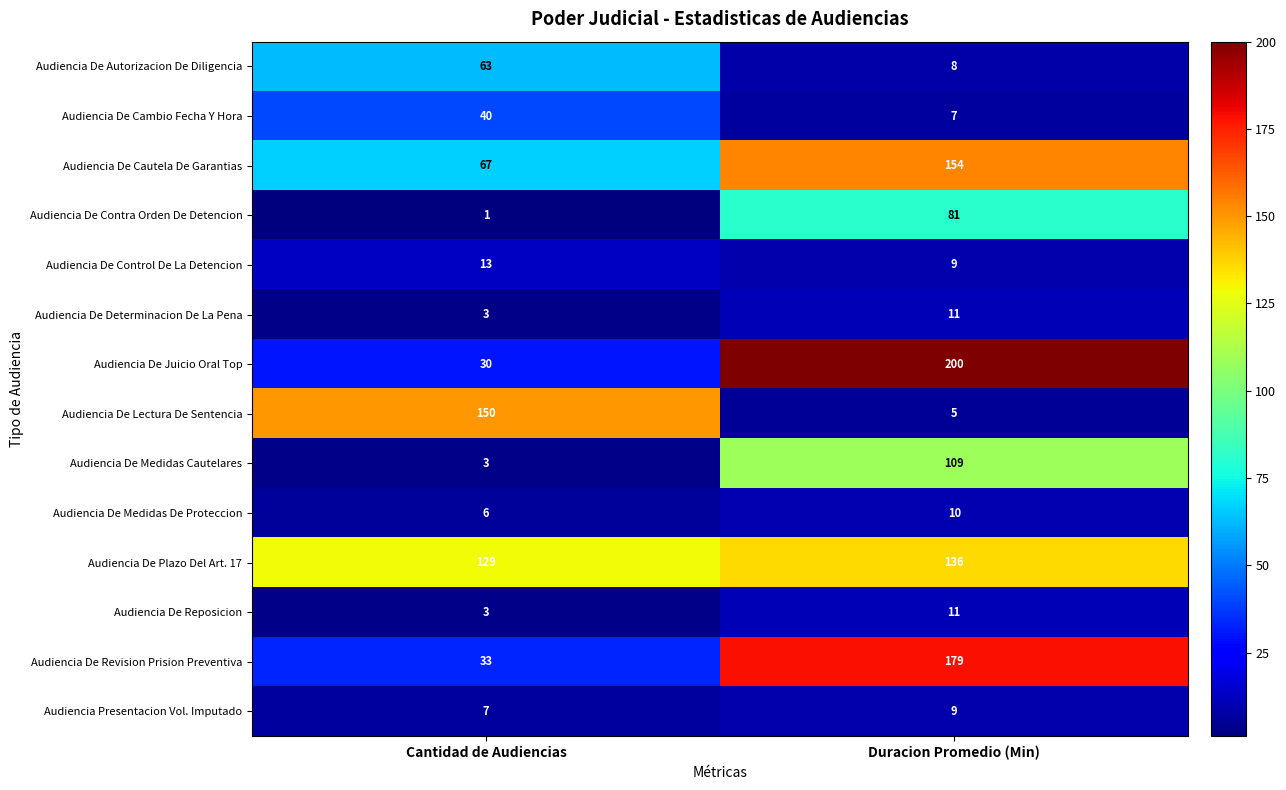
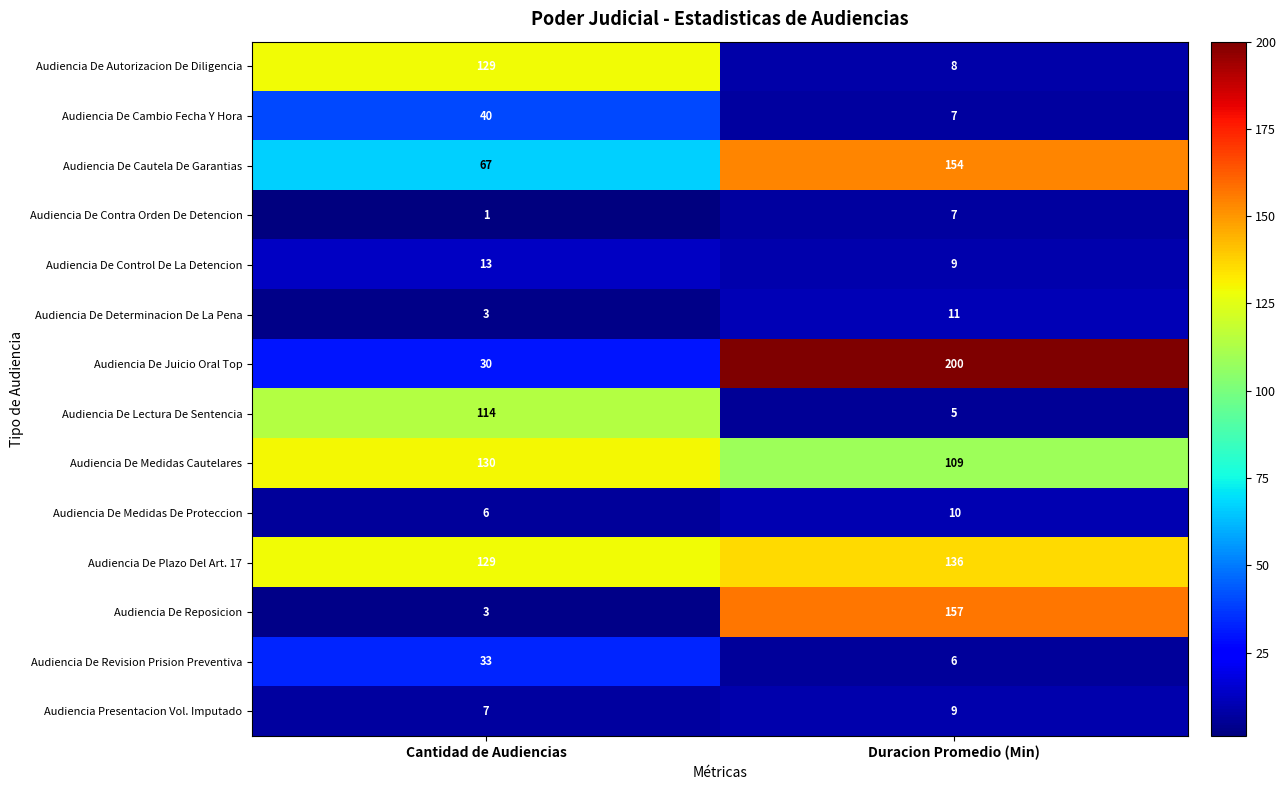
  {
    "Audiencia De Autorizacion De Diligencia": {
-     "Cantidad de Audiencias": 63,
+     "Cantidad de Audiencias": 129,
      "Duracion Promedio (Min)": 8
    },
    "Audiencia De Cambio Fecha Y Hora": {
      "Cantidad de Audiencias": 40,
      "Duracion Promedio (Min)": 7
    },
    "Audiencia De Cautela De Garantias": {
      "Cantidad de Audiencias": 67,
      "Duracion Promedio (Min)": 154
    },
    "Audiencia De Contra Orden De Detencion": {
      "Cantidad de Audiencias": 1,
-     "Duracion Promedio (Min)": 81
+     "Duracion Promedio (Min)": 7
    },
    "Audiencia De Control De La Detencion": {
      "Cantidad de Audiencias": 13,
      "Duracion Promedio (Min)": 9
    },
    "Audiencia De Determinacion De La Pena": {
      "Cantidad de Audiencias": 3,
      "Duracion Promedio (Min)": 11
    },
    "Audiencia De Juicio Oral Top": {
      "Cantidad de Audiencias": 30,
      "Duracion Promedio (Min)": 200
    },
    "Audiencia De Lectura De Sentencia": {
-     "Cantidad de Audiencias": 150,
+     "Cantidad de Audiencias": 114,
      "Duracion Promedio (Min)": 5
    },
    "Audiencia De Medidas Cautelares": {
-     "Cantidad de Audiencias": 3,
+     "Cantidad de Audiencias": 130,
      "Duracion Promedio (Min)": 109
    },
    "Audiencia De Medidas De Proteccion": {
      "Cantidad de Audiencias": 6,
      "Duracion Promedio (Min)": 10
    },
    "Audiencia De Plazo Del Art. 17": {
      "Cantidad de Audiencias": 129,
      "Duracion Promedio (Min)": 136
    },
    "Audiencia De Reposicion": {
      "Cantidad de Audiencias": 3,
-     "Duracion Promedio (Min)": 11
+     "Duracion Promedio (Min)": 157
    },
    "Audiencia De Revision Prision Preventiva": {
      "Cantidad de Audiencias": 33,
-     "Duracion Promedio (Min)": 179
+     "Duracion Promedio (Min)": 6
    },
    "Audiencia Presentacion Vol. Imputado": {
      "Cantidad de Audiencias": 7,
      "Duracion Promedio (Min)": 9
    }
  }
